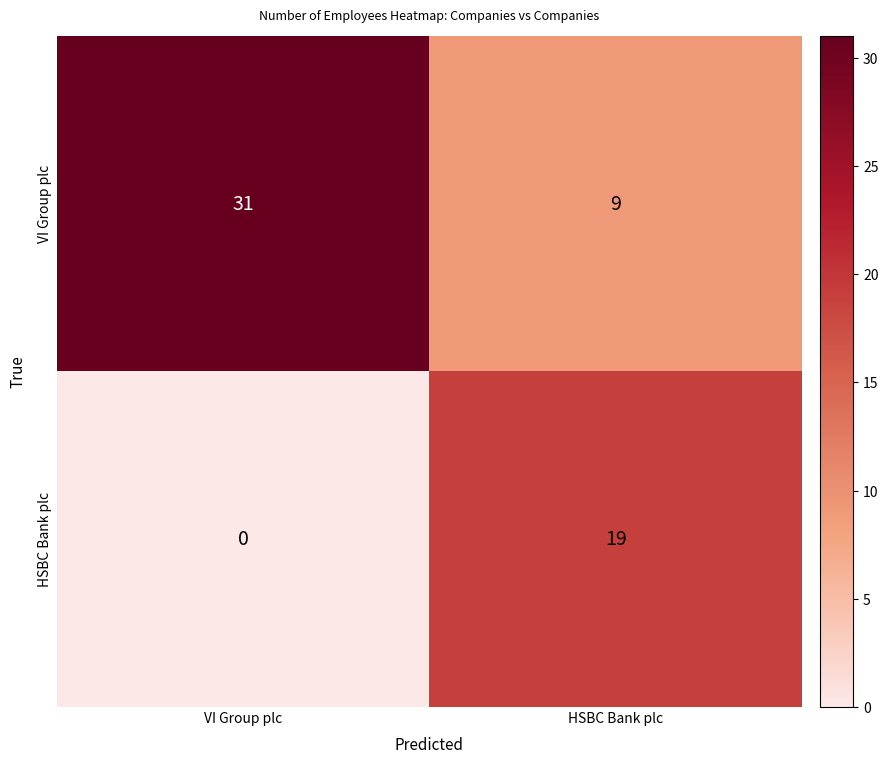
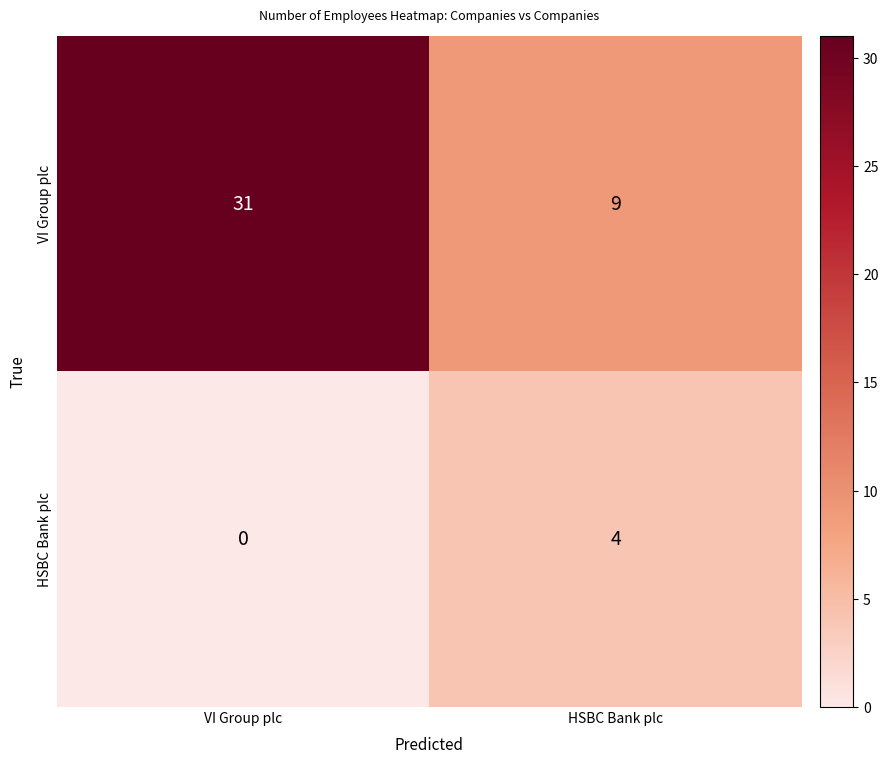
  {
    "VI Group plc": {
      "VI Group plc": 31,
      "HSBC Bank plc": 9
    },
    "HSBC Bank plc": {
      "VI Group plc": 0,
-     "HSBC Bank plc": 19
+     "HSBC Bank plc": 4
    }
  }
